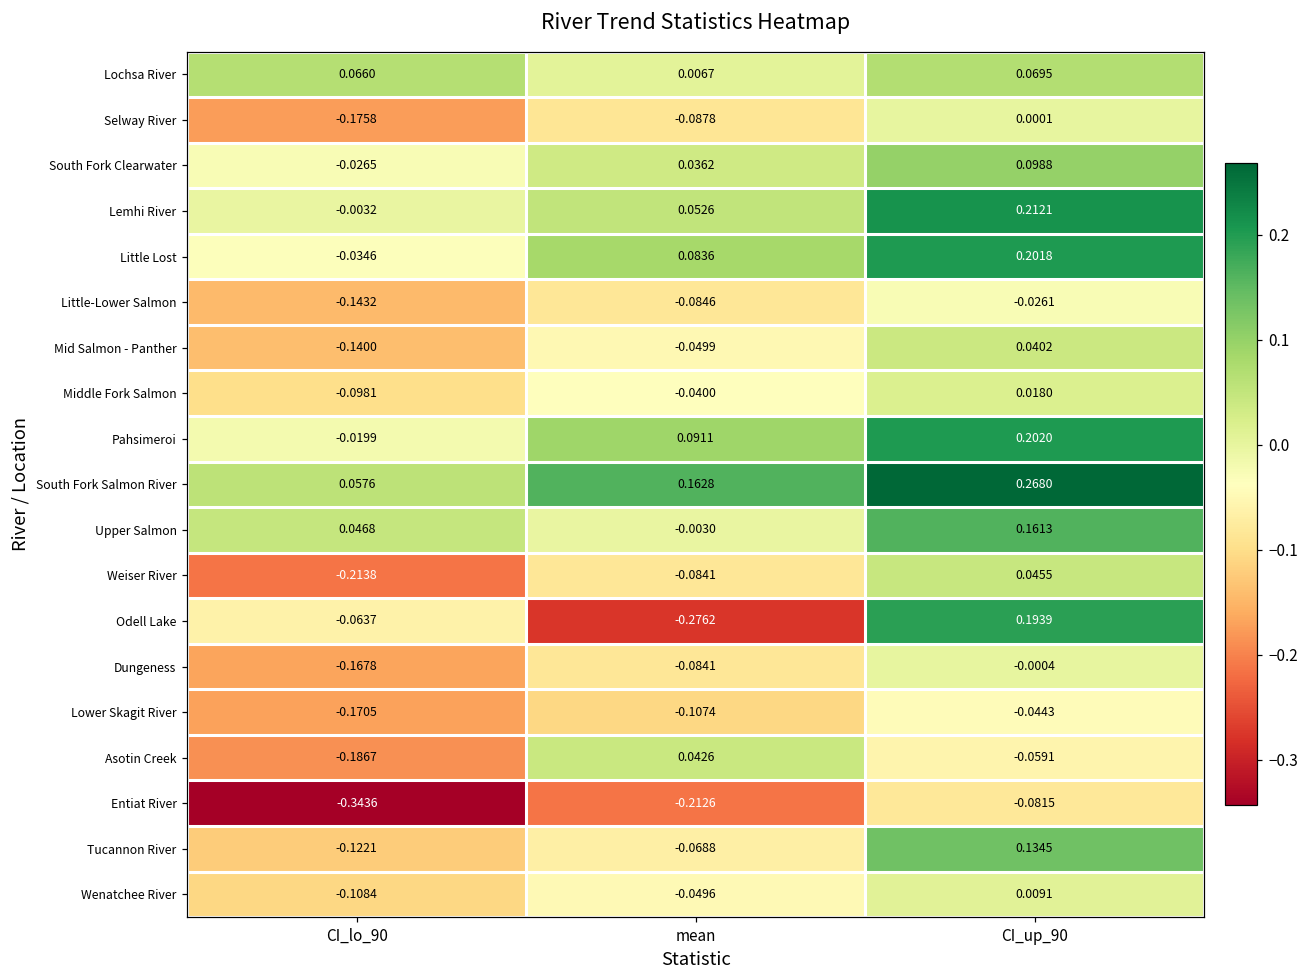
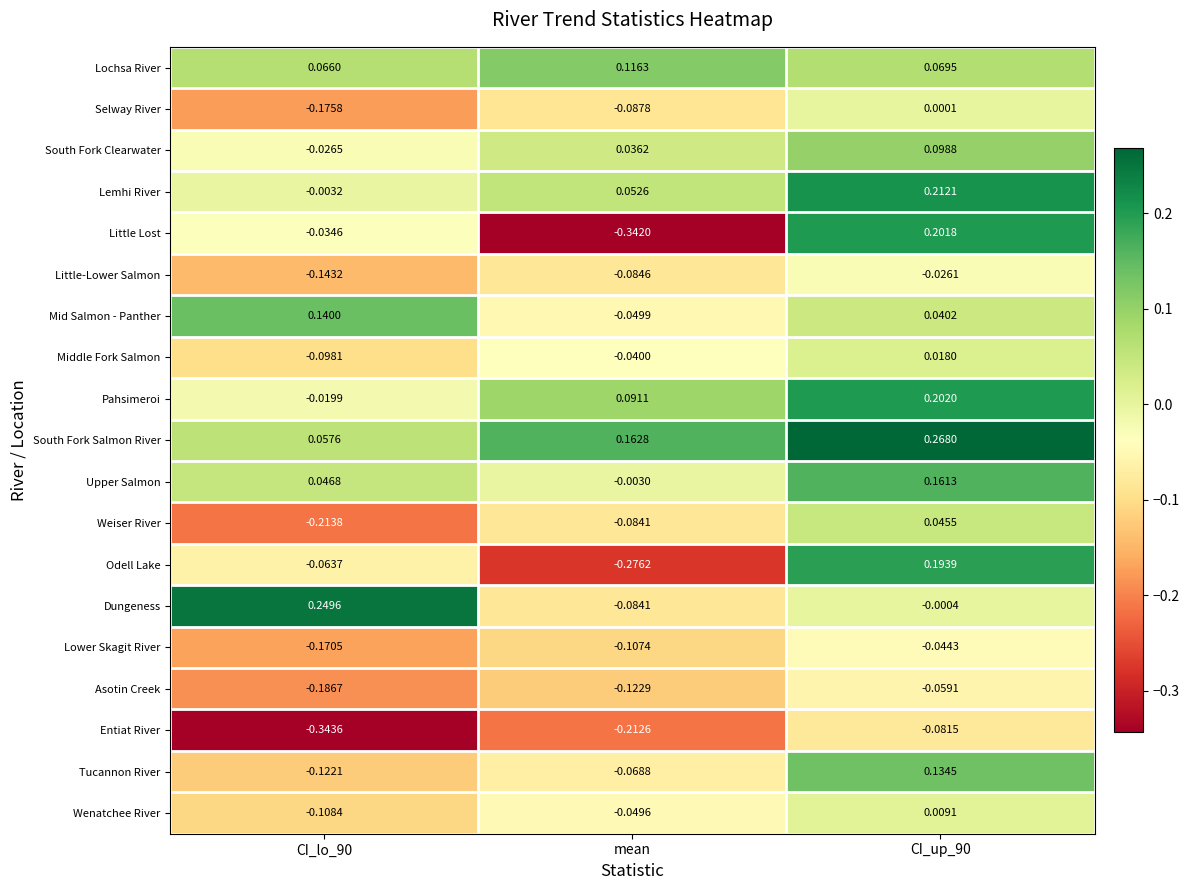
  {
    "Lochsa River": {
      "CI_lo_90": 0.0660,
-     "mean": 0.0067,
+     "mean": 0.1163,
      "CI_up_90": 0.0695
    },
    "Selway River": {
      "CI_lo_90": -0.1758,
      "mean": -0.0878,
      "CI_up_90": 0.0001
    },
    "South Fork Clearwater": {
      "CI_lo_90": -0.0265,
      "mean": 0.0362,
      "CI_up_90": 0.0988
    },
    "Lemhi River": {
      "CI_lo_90": -0.0032,
      "mean": 0.0526,
      "CI_up_90": 0.2121
    },
    "Little Lost": {
      "CI_lo_90": -0.0346,
-     "mean": 0.0836,
+     "mean": -0.3420,
      "CI_up_90": 0.2018
    },
    "Little-Lower Salmon": {
      "CI_lo_90": -0.1432,
      "mean": -0.0846,
      "CI_up_90": -0.0261
    },
    "Mid Salmon - Panther": {
-     "CI_lo_90": -0.1400,
+     "CI_lo_90": 0.1400,
      "mean": -0.0499,
      "CI_up_90": 0.0402
    },
    "Middle Fork Salmon": {
      "CI_lo_90": -0.0981,
      "mean": -0.0400,
      "CI_up_90": 0.0180
    },
    "Pahsimeroi": {
      "CI_lo_90": -0.0199,
      "mean": 0.0911,
      "CI_up_90": 0.2020
    },
    "South Fork Salmon River": {
      "CI_lo_90": 0.0576,
      "mean": 0.1628,
      "CI_up_90": 0.2680
    },
    "Upper Salmon": {
      "CI_lo_90": 0.0468,
      "mean": -0.0030,
      "CI_up_90": 0.1613
    },
    "Weiser River": {
      "CI_lo_90": -0.2138,
      "mean": -0.0841,
      "CI_up_90": 0.0455
    },
    "Odell Lake": {
      "CI_lo_90": -0.0637,
      "mean": -0.2762,
      "CI_up_90": 0.1939
    },
    "Dungeness": {
-     "CI_lo_90": -0.1678,
+     "CI_lo_90": 0.2496,
      "mean": -0.0841,
      "CI_up_90": -0.0004
    },
    "Lower Skagit River": {
      "CI_lo_90": -0.1705,
      "mean": -0.1074,
      "CI_up_90": -0.0443
    },
    "Asotin Creek": {
      "CI_lo_90": -0.1867,
-     "mean": 0.0426,
+     "mean": -0.1229,
      "CI_up_90": -0.0591
    },
    "Entiat River": {
      "CI_lo_90": -0.3436,
      "mean": -0.2126,
      "CI_up_90": -0.0815
    },
    "Tucannon River": {
      "CI_lo_90": -0.1221,
      "mean": -0.0688,
      "CI_up_90": 0.1345
    },
    "Wenatchee River": {
      "CI_lo_90": -0.1084,
      "mean": -0.0496,
      "CI_up_90": 0.0091
    }
  }
